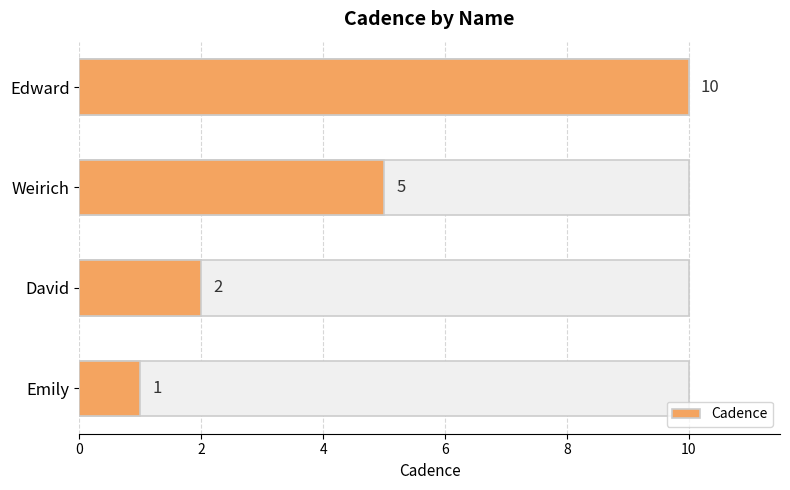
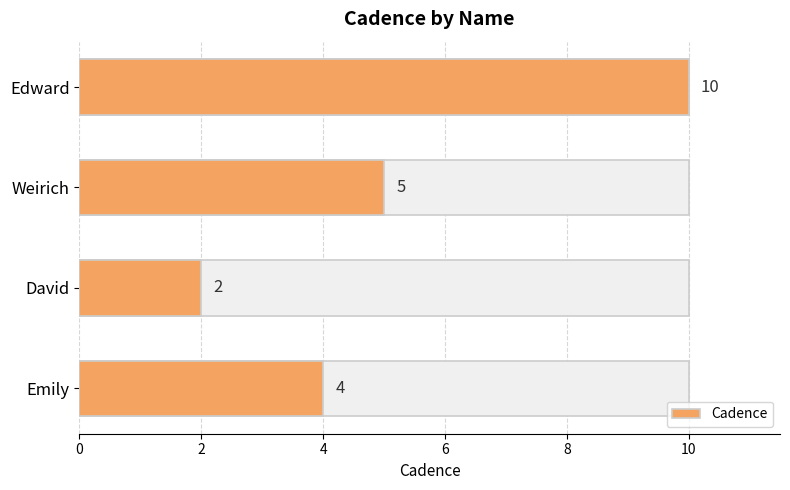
  {
    "Cadence": {
      "Edward": 10,
-     "Emily": 1
+     "Emily": 4
    }
  }
